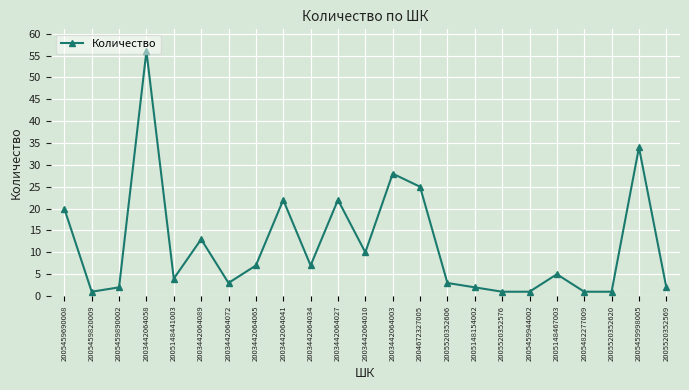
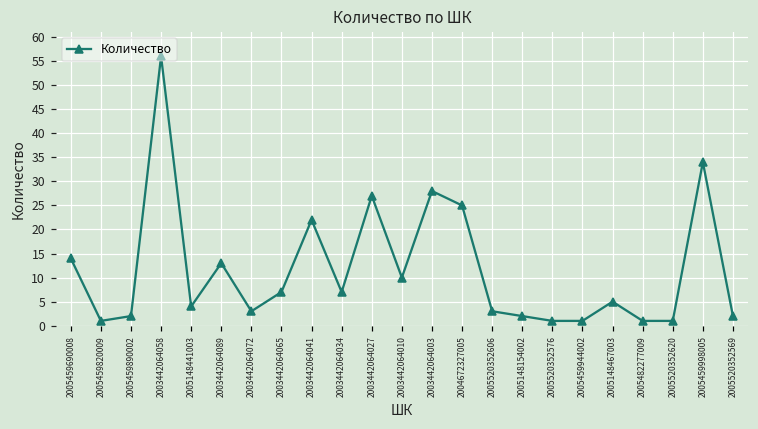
  {
-   "2005459690008": 20,
+   "2005459690008": 14,
    "2005459820009": 1,
    "2005459890002": 2,
    "2005148441003": 4,
    "2003442064089": 13,
    "2003442064072": 3,
    "2003442064065": 7,
    "2003442064041": 22,
    "2003442064034": 7,
-   "2003442064027": 22,
+   "2003442064027": 27,
    "2003442064010": 10,
    "2003442064003": 28,
    "2004672327005": 25,
    "2005520352606": 3,
    "2005148154002": 2,
    "2005520352576": 1,
    "2005459944002": 1,
    "2005148467003": 5,
    "2005482277009": 1,
    "2005520352620": 1,
    "2005459998005": 34,
    "2005520352569": 2
  }
